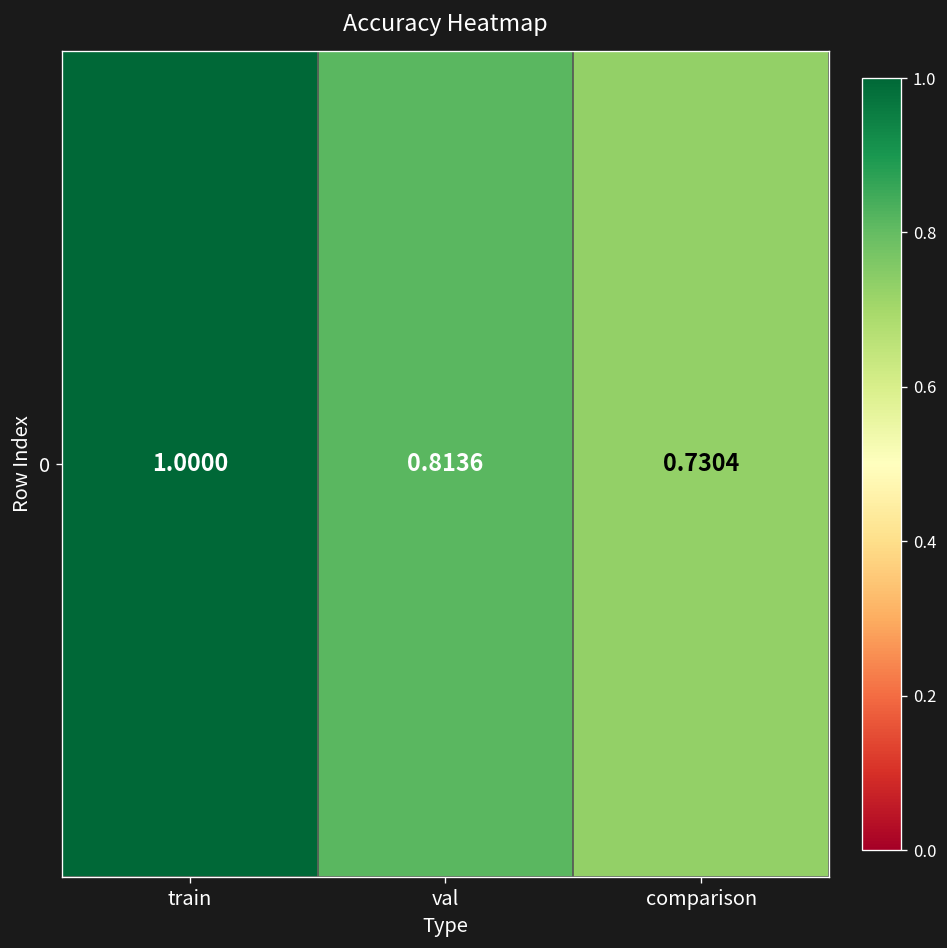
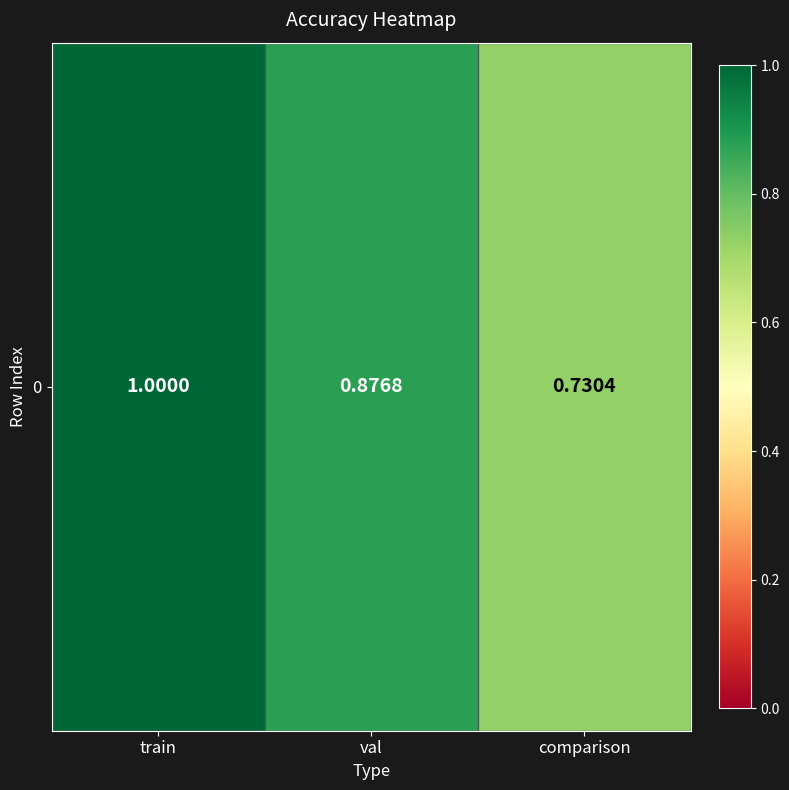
  {
    "0": {
      "train": 1.0000,
-     "val": 0.8136,
+     "val": 0.8768,
      "comparison": 0.7304
    }
  }
